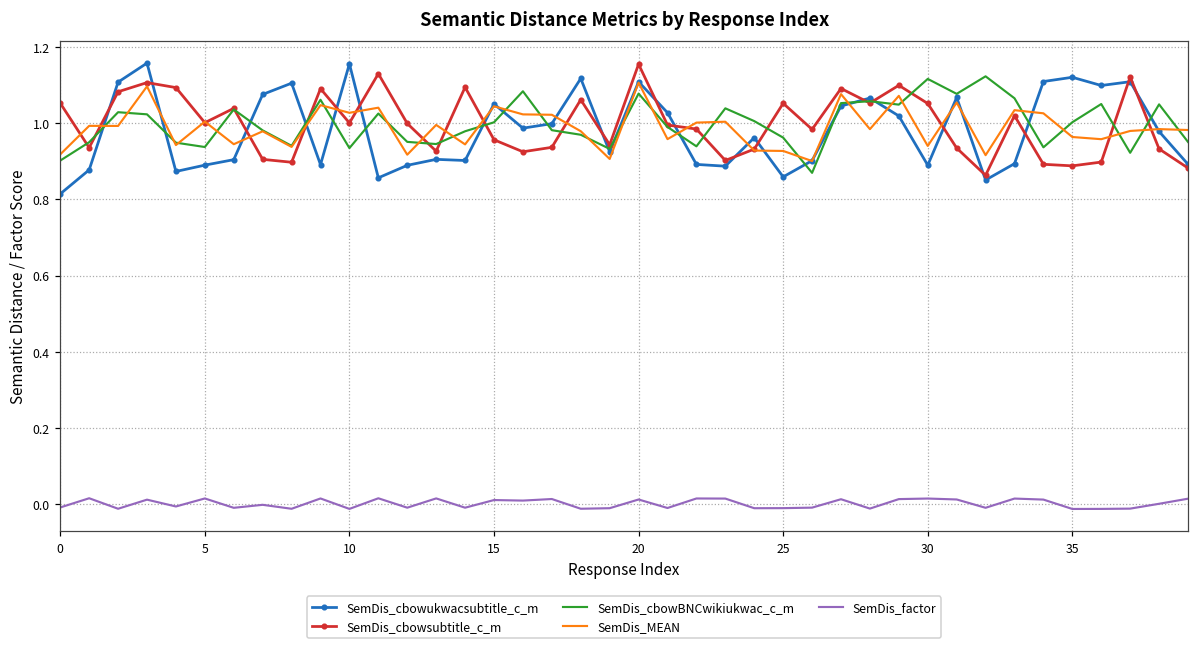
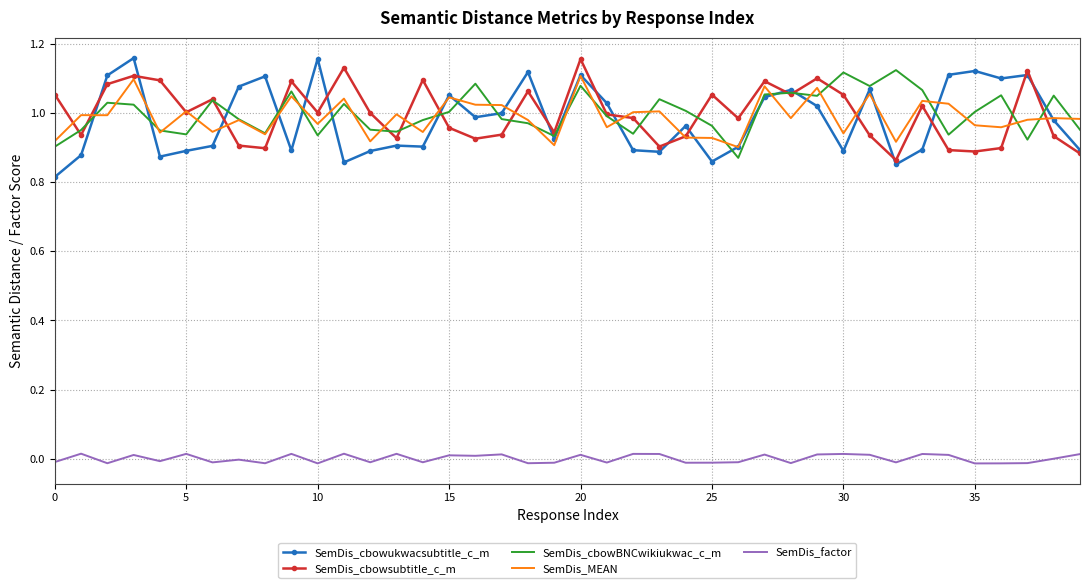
  {
    "SemDis_cbowukwacsubtitle_c_m": {
      "0": 0.81,
      "5": 0.89,
      "10": 1.16,
      "25": 0.86,
      "30": 0.89,
      "35": 1.12
    },
    "SemDis_cbowsubtitle_c_m": {
      "0": 1.05,
      "10": 1.00,
      "15": 0.96,
      "20": 1.16,
      "25": 1.05,
      "30": 1.05,
      "35": 0.89
    },
    "SemDis_cbowBNCwikiukwac_c_m": {
      "0": 0.90,
      "5": 0.94,
      "10": 0.93,
      "15": 1.00,
      "20": 1.08,
      "25": 0.96,
      "30": 1.12,
      "35": 1.00
    },
    "SemDis_MEAN": {
      "0": 0.92,
-     "10": 1.03,
+     "10": 0.97,
      "25": 0.93,
      "30": 0.94,
      "35": 0.96
    },
    "SemDis_factor": {
      "0": -0.01,
      "5": 0.01,
      "10": -0.01,
      "15": 0.01,
      "20": 0.01,
      "25": -0.01,
      "30": 0.01,
      "35": -0.01
    }
  }
